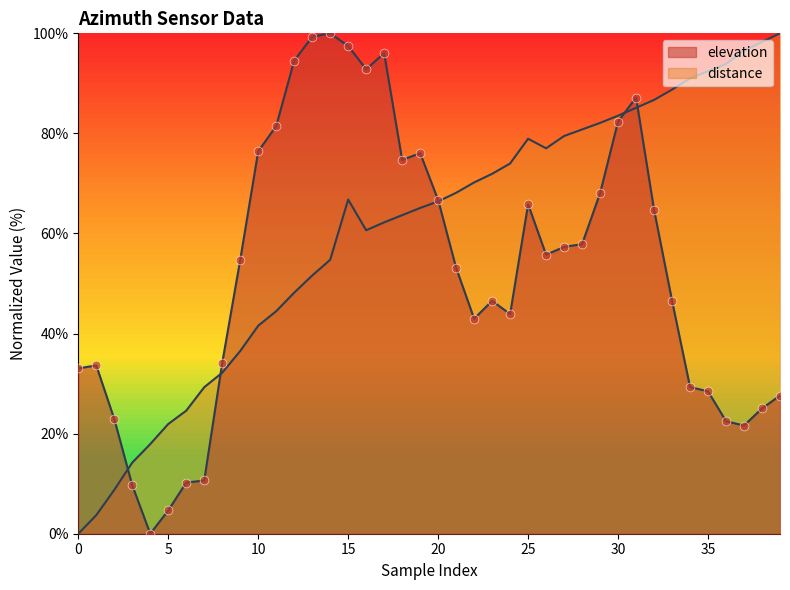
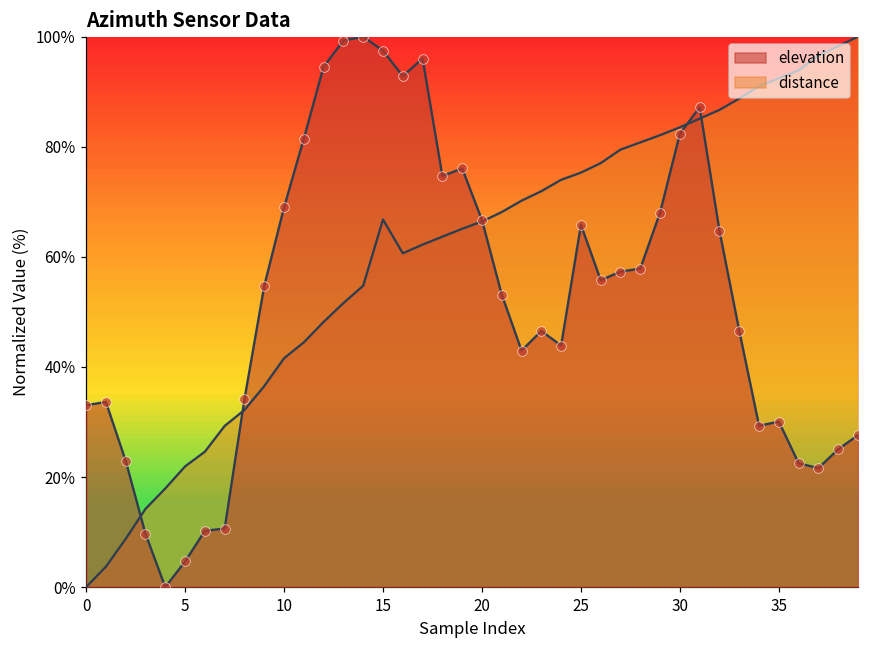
  {
    "elevation": {
      "0": "33%",
      "5": "5%",
-     "10": "76%",
+     "10": "69%",
      "15": "97%",
      "25": "66%",
      "30": "82%",
-     "35": "28%"
+     "35": "30%"
    },
    "distance": {
      "0": "0%",
      "5": "22%",
      "10": "42%",
      "15": "67%",
-     "25": "79%",
+     "25": "75%",
      "30": "84%"
    }
  }
